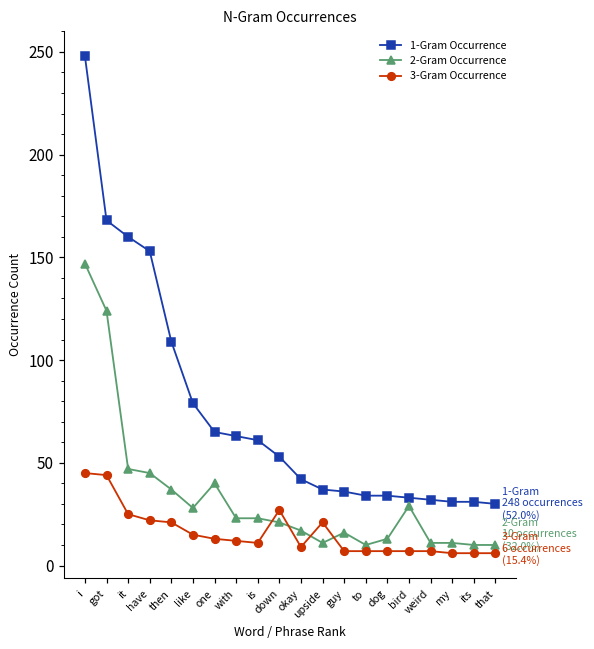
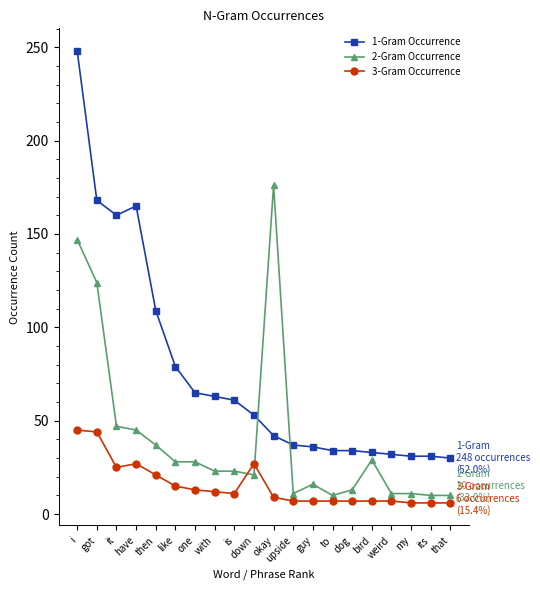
  {
    "1-Gram Occurrence": {
      "i": 248,
      "got": 168,
      "it": 160,
-     "have": 153,
+     "have": 165,
      "then": 109,
      "like": 79,
      "one": 65,
      "with": 63,
      "is": 61,
      "down": 53,
      "okay": 42,
      "upside": 37,
      "guy": 36,
      "to": 34,
      "dog": 34,
      "bird": 33,
      "weird": 32,
      "my": 31,
      "its": 31
    },
    "2-Gram Occurrence": {
      "i": 147,
      "got": 124,
      "it": 47,
      "have": 45,
      "then": 37,
      "like": 28,
-     "one": 40,
+     "one": 28,
      "with": 23,
      "is": 23,
      "down": 21,
-     "okay": 17,
+     "okay": 176,
      "upside": 11,
      "guy": 16,
      "to": 10,
      "dog": 13,
      "bird": 29,
      "weird": 11,
      "my": 11,
      "its": 10
    },
    "3-Gram Occurrence": {
      "i": 45,
      "got": 44,
      "it": 25,
-     "have": 22,
+     "have": 27,
      "then": 21,
      "like": 15,
      "one": 13,
      "with": 12,
      "is": 11,
      "down": 27,
      "okay": 9,
-     "upside": 21,
+     "upside": 7,
      "guy": 7,
      "to": 7,
      "dog": 7,
      "bird": 7,
      "weird": 7,
      "my": 6,
      "its": 6
    }
  }
